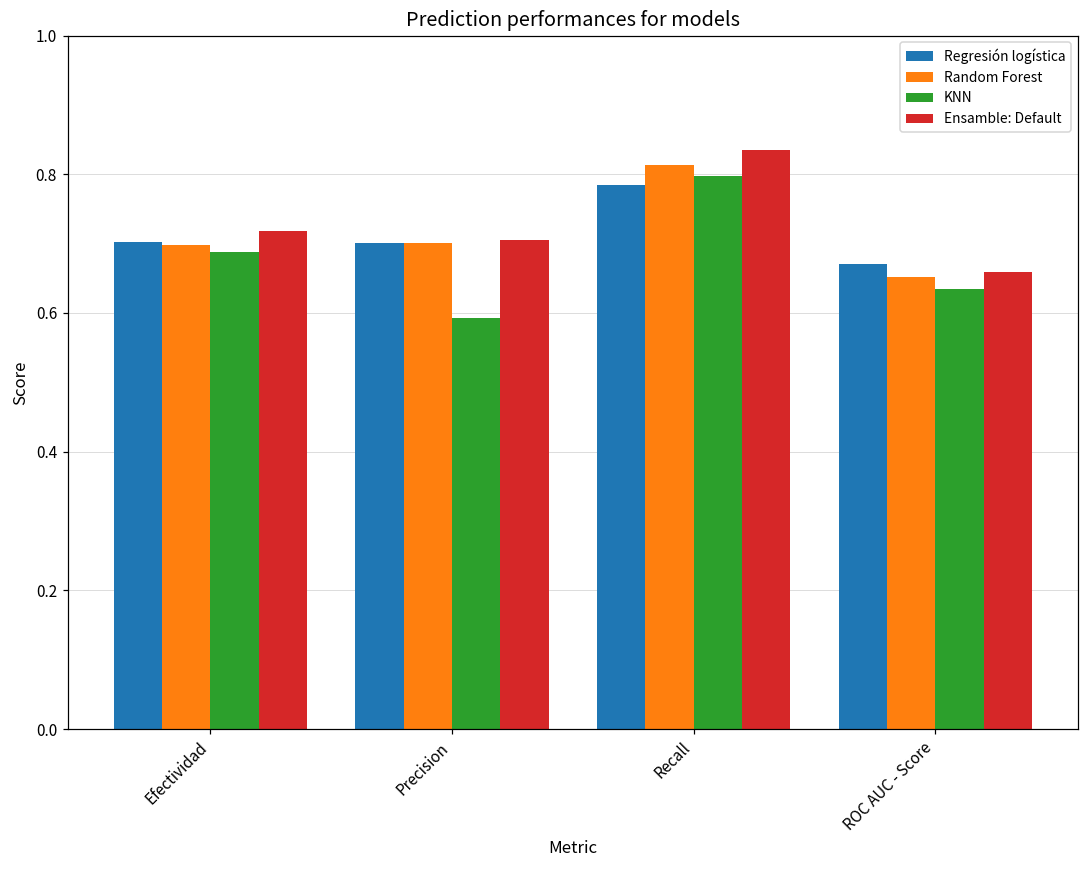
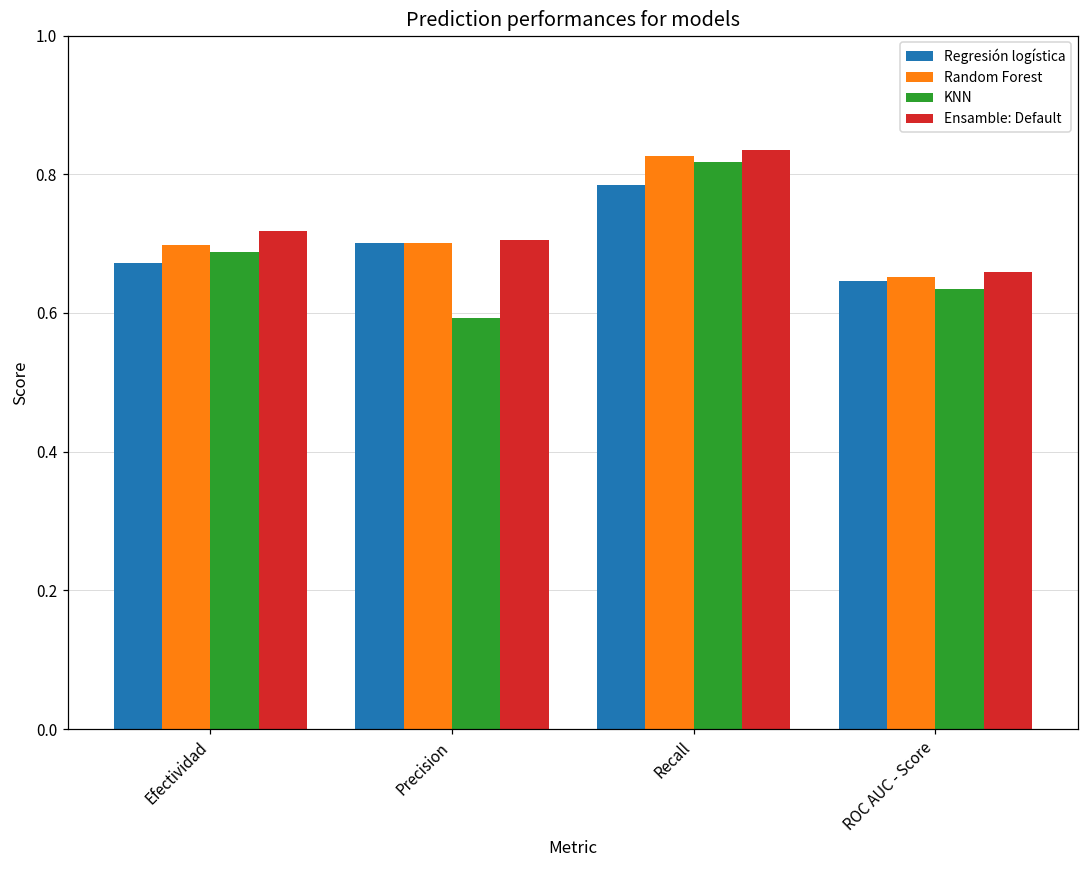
  {
    "Regresión logística": {
-     "Efectividad": 0.70,
+     "Efectividad": 0.67,
      "Precision": 0.70,
      "Recall": 0.78,
-     "ROC AUC - Score": 0.67
+     "ROC AUC - Score": 0.65
    },
    "Random Forest": {
      "Efectividad": 0.70,
      "Precision": 0.70,
-     "Recall": 0.81,
+     "Recall": 0.83,
      "ROC AUC - Score": 0.65
    },
    "KNN": {
      "Efectividad": 0.69,
      "Precision": 0.59,
-     "Recall": 0.80,
+     "Recall": 0.82,
      "ROC AUC - Score": 0.63
    },
    "Ensamble: Default": {
      "Efectividad": 0.72,
      "Precision": 0.70,
      "Recall": 0.83,
      "ROC AUC - Score": 0.66
    }
  }
